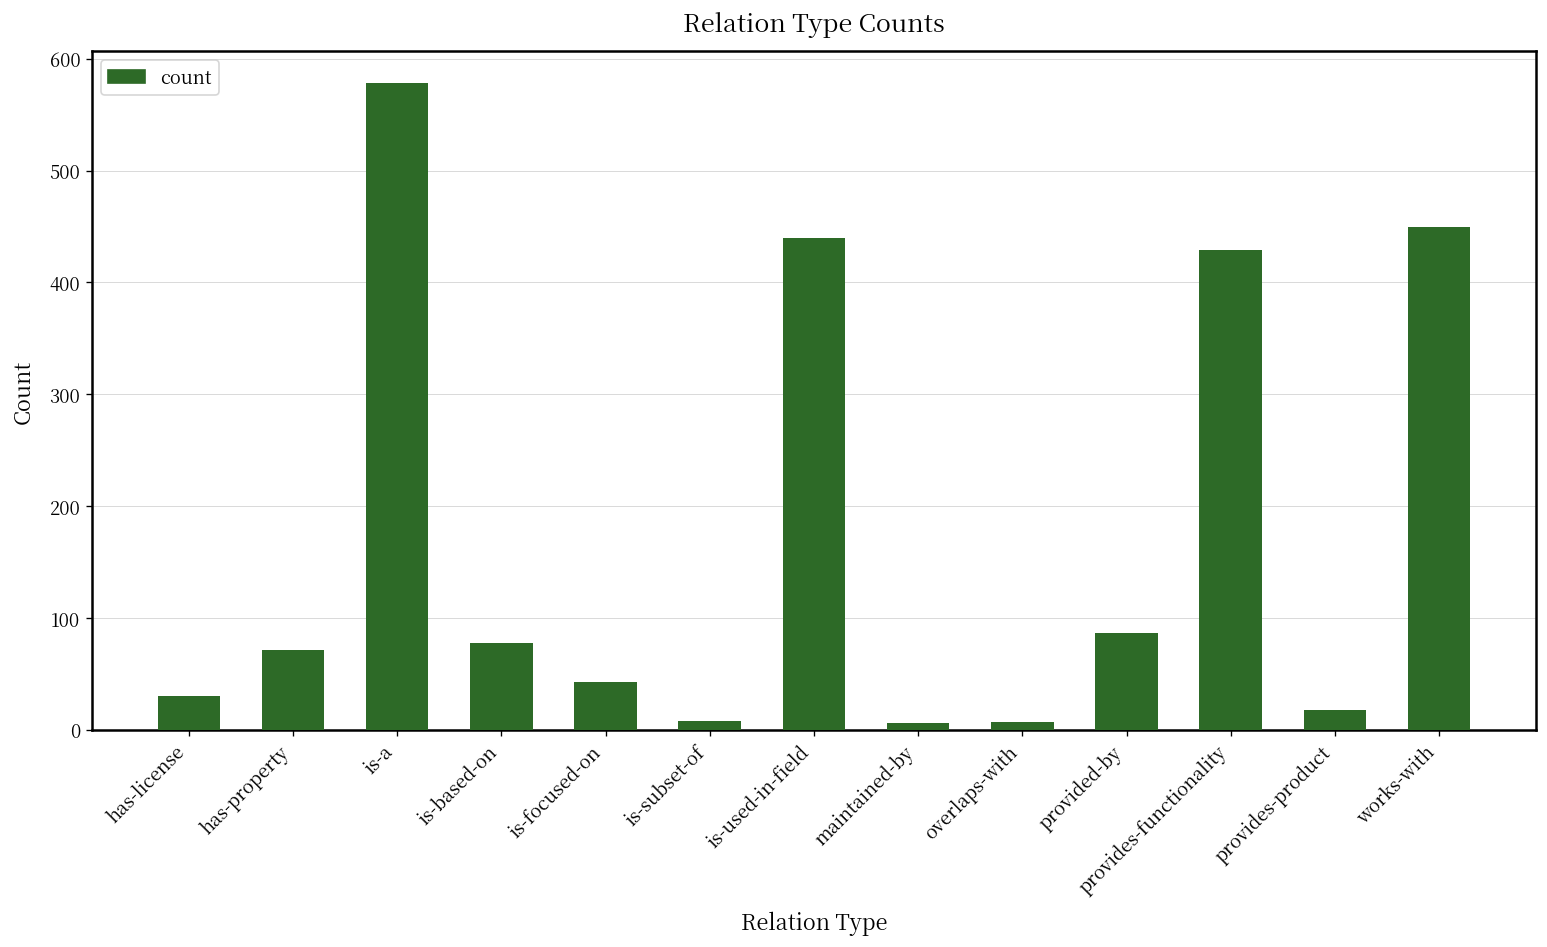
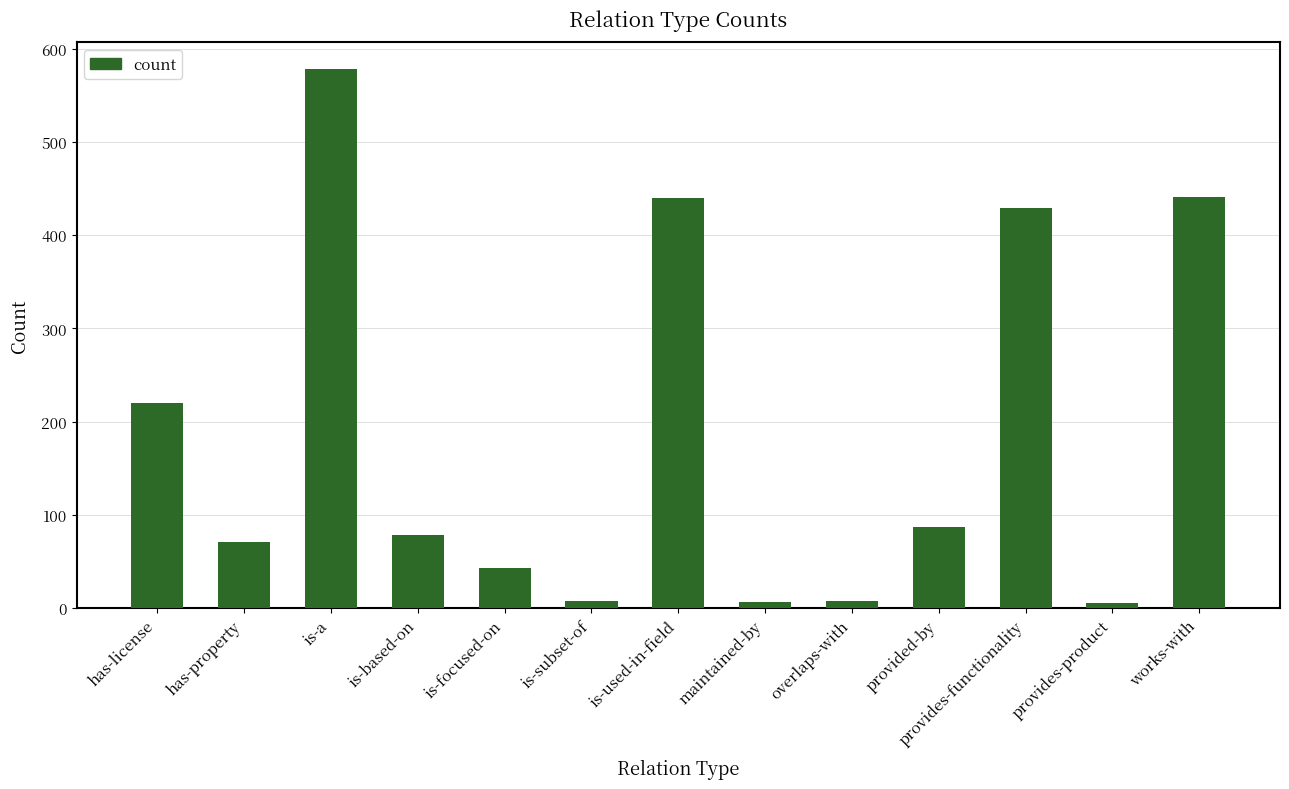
  {
-   "has-license": 30,
+   "has-license": 220,
    "has-property": 70,
    "is-a": 580,
    "is-based-on": 80,
    "is-focused-on": 40,
    "is-subset-of": 10,
    "is-used-in-field": 440,
    "maintained-by": 10,
    "overlaps-with": 10,
    "provided-by": 90,
    "provides-functionality": 430,
-   "provides-product": 20,
-   "works-with": 450
+   "provides-product": 10,
+   "works-with": 440
  }
